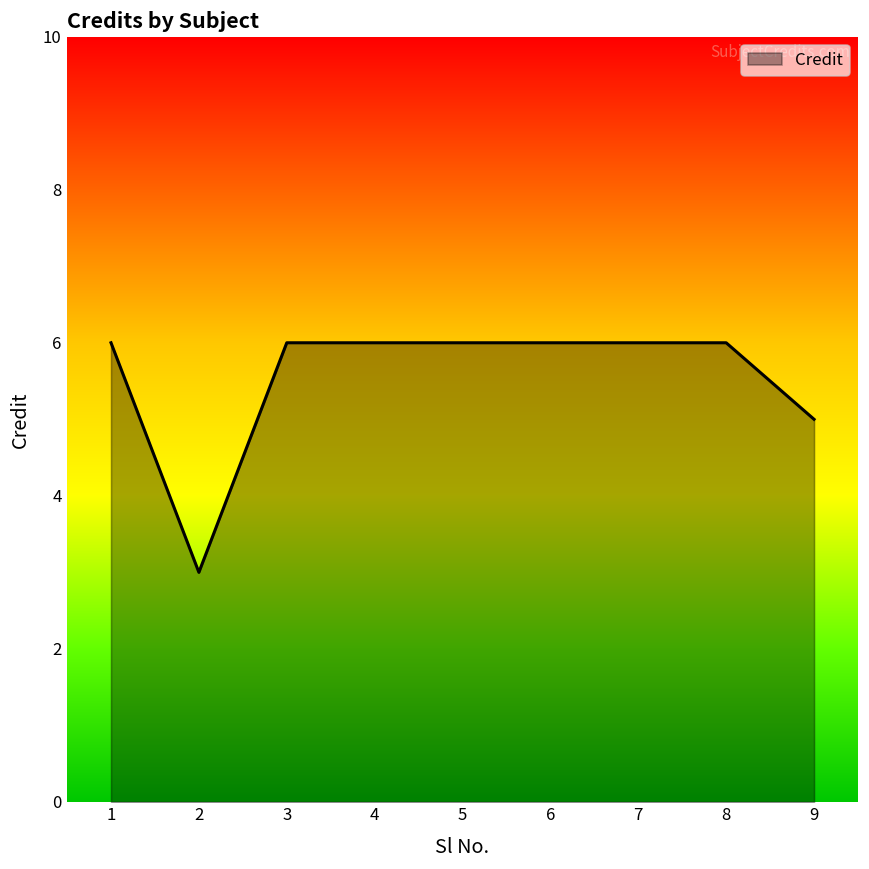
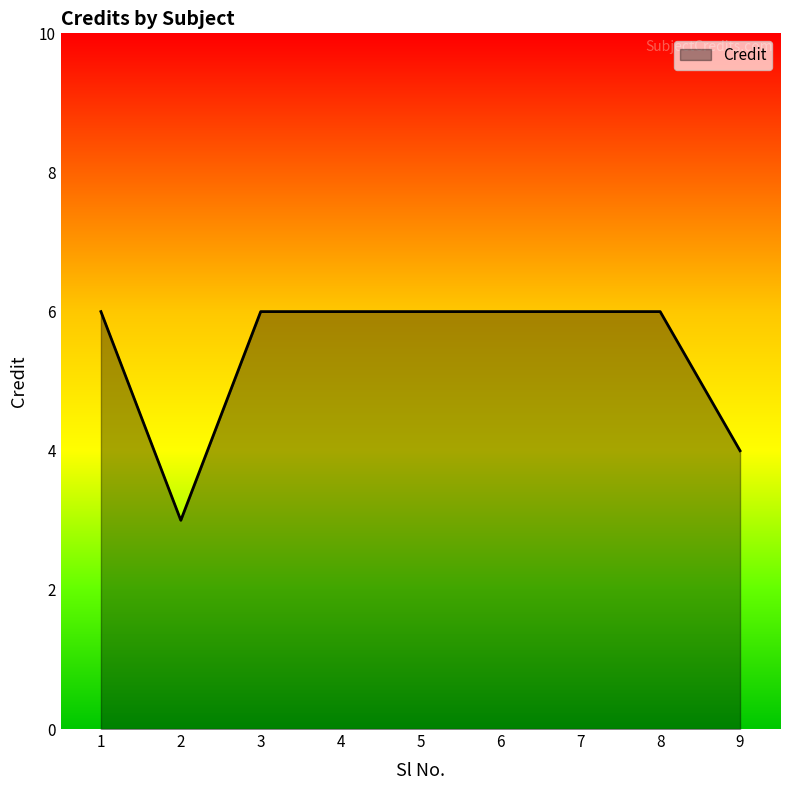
  {
    "1": 6,
    "2": 3,
    "3": 6,
    "4": 6,
    "5": 6,
    "6": 6,
    "7": 6,
    "8": 6,
-   "9": 5
+   "9": 4
  }
